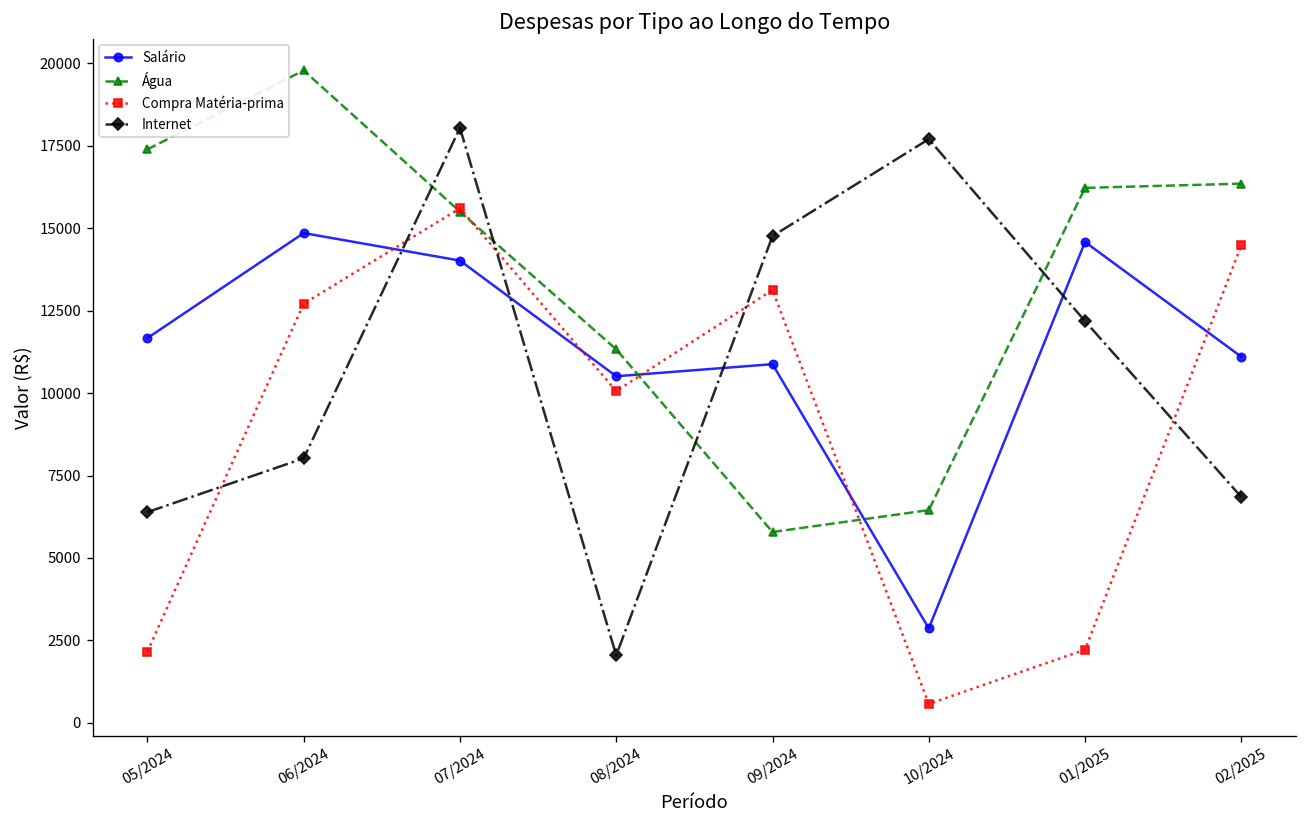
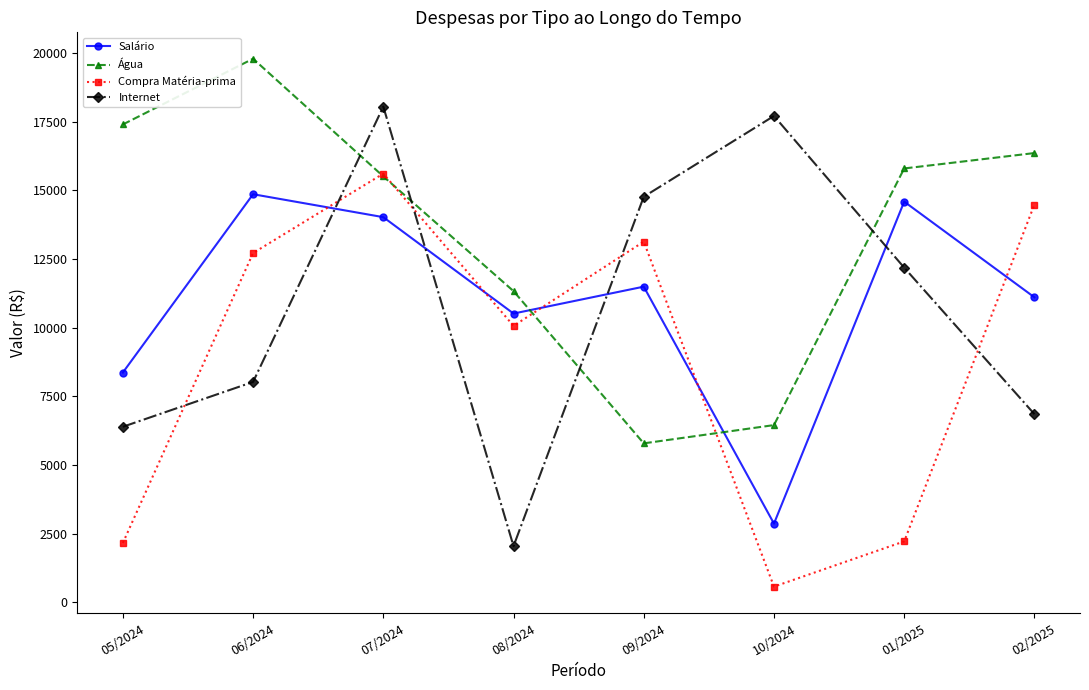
  {
    "Salário": {
-     "05/2024": 11700,
+     "05/2024": 8400,
      "06/2024": 14900,
      "07/2024": 14000,
      "08/2024": 10500,
-     "09/2024": 10900,
+     "09/2024": 11500,
      "10/2024": 2900,
      "01/2025": 14600,
      "02/2025": 11100
    },
    "Água": {
      "05/2024": 17400,
      "06/2024": 19800,
      "07/2024": 15500,
      "08/2024": 11300,
      "09/2024": 5800,
      "10/2024": 6500,
-     "01/2025": 16200,
+     "01/2025": 15800,
      "02/2025": 16400
    },
    "Compra Matéria-prima": {
      "05/2024": 2200,
      "06/2024": 12700,
      "07/2024": 15600,
      "08/2024": 10100,
      "09/2024": 13100,
      "10/2024": 600,
      "01/2025": 2200,
      "02/2025": 14500
    },
    "Internet": {
      "05/2024": 6400,
      "06/2024": 8000,
      "07/2024": 18000,
      "08/2024": 2000,
      "09/2024": 14800,
      "10/2024": 17700,
      "01/2025": 12200,
      "02/2025": 6800
    }
  }
